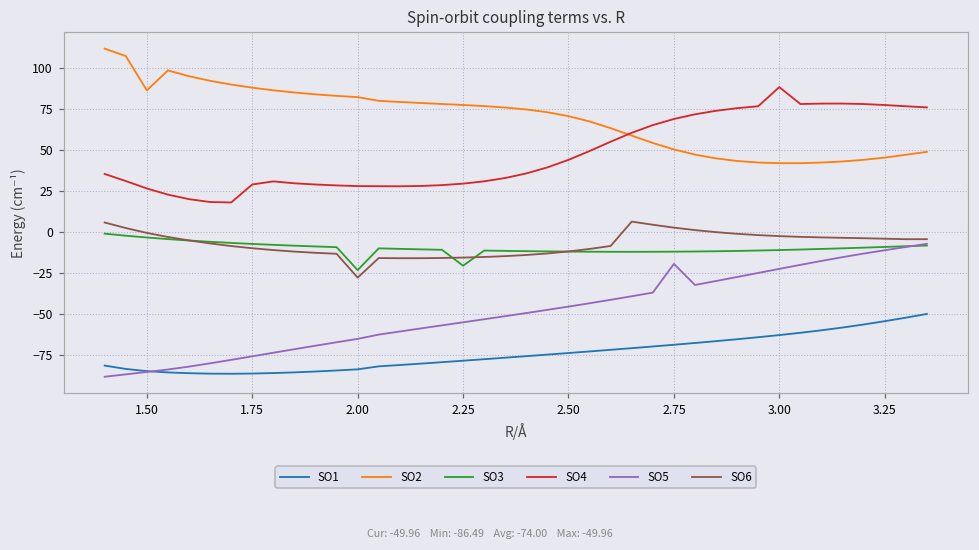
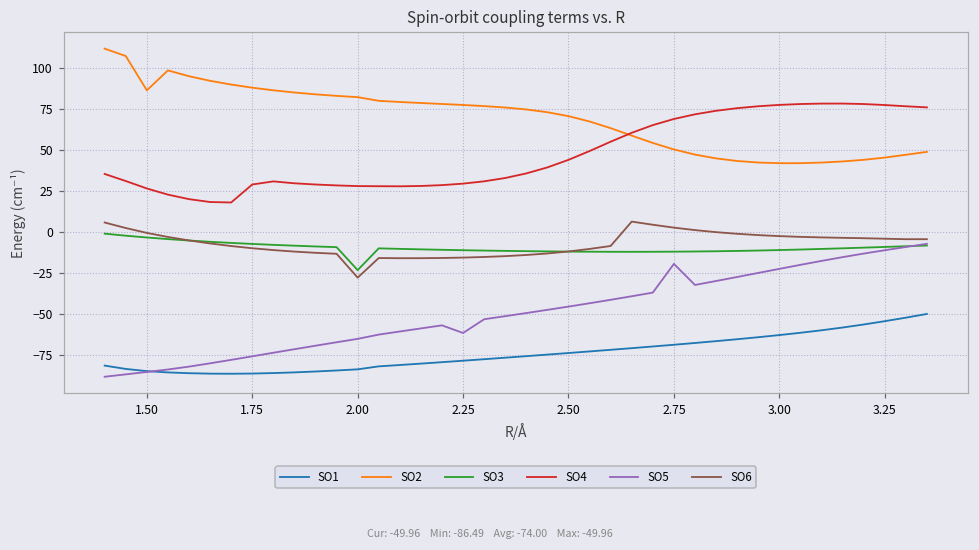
  {
    "SO1": {
      "1.75": -86,
      "2.00": -84,
      "2.25": -79,
      "2.50": -74,
      "2.75": -69,
      "3.00": -63,
      "3.25": -54
    },
    "SO2": {
      "1.50": 87,
      "1.75": 88,
      "2.00": 82,
      "2.25": 78,
      "2.50": 71,
      "2.75": 51,
      "3.00": 42,
      "3.25": 46
    },
    "SO3": {
      "1.50": -3,
      "1.75": -7,
      "2.00": -23,
-     "2.25": -20,
+     "2.25": -11,
      "2.75": -12,
      "3.00": -11,
      "3.25": -9
    },
    "SO4": {
      "1.50": 27,
      "1.75": 29,
      "2.00": 28,
      "2.25": 30,
      "2.50": 44,
      "2.75": 69,
-     "3.00": 89,
+     "3.00": 78,
      "3.25": 78
    },
    "SO5": {
      "1.75": -76,
      "2.00": -65,
-     "2.25": -55,
+     "2.25": -62,
      "2.50": -45,
      "2.75": -19,
      "3.00": -22,
      "3.25": -11
    },
    "SO6": {
      "1.50": 0,
      "1.75": -10,
      "2.00": -28,
      "2.25": -16,
      "2.75": 3,
      "3.00": -2,
      "3.25": -4
    }
  }
